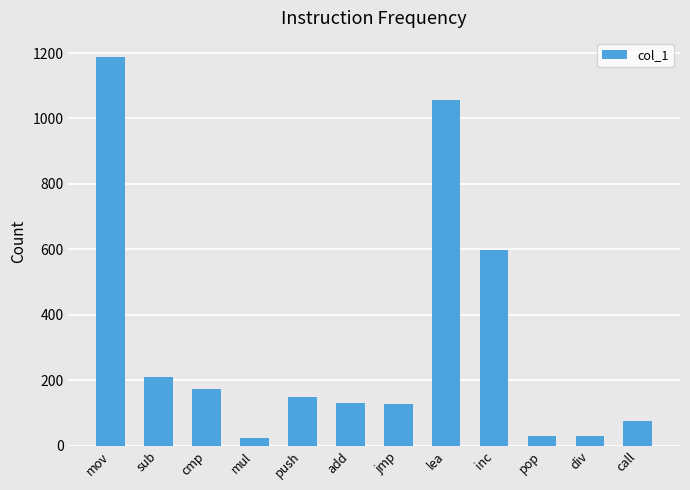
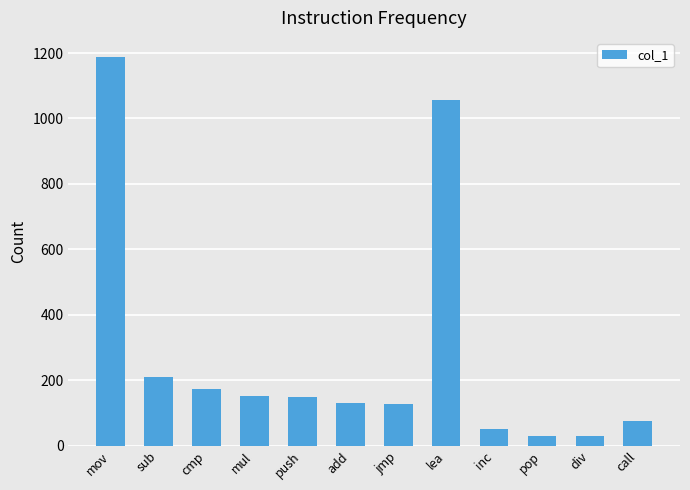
  {
    "mov": 1190,
    "sub": 210,
    "cmp": 170,
-   "mul": 20,
+   "mul": 150,
    "push": 150,
    "add": 130,
    "jmp": 130,
    "lea": 1060,
-   "inc": 600,
+   "inc": 50,
    "pop": 30,
    "div": 30,
    "call": 80
  }
